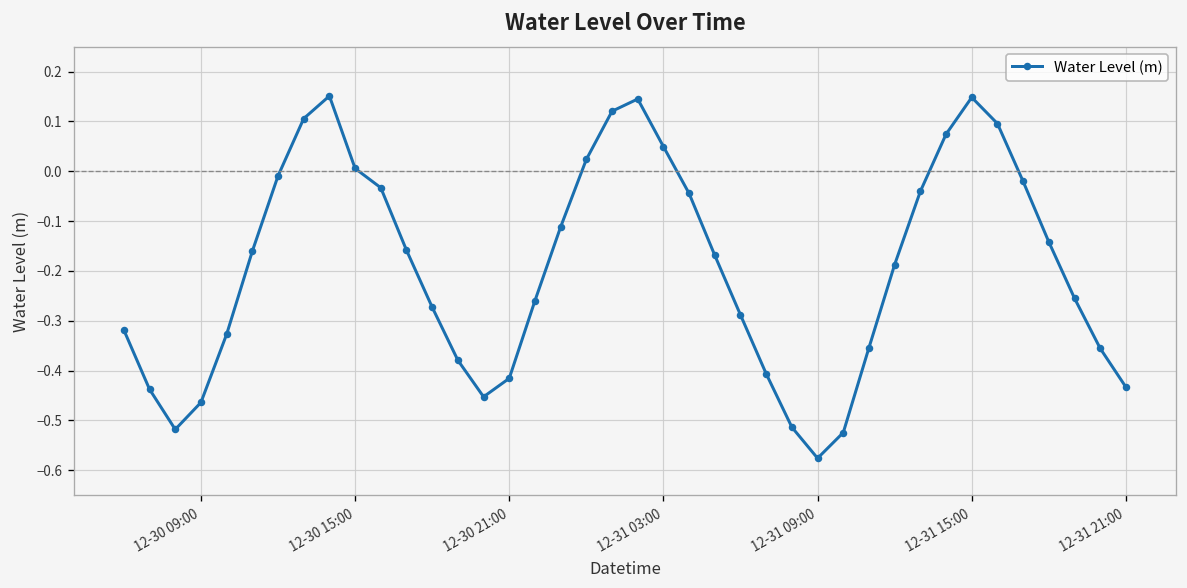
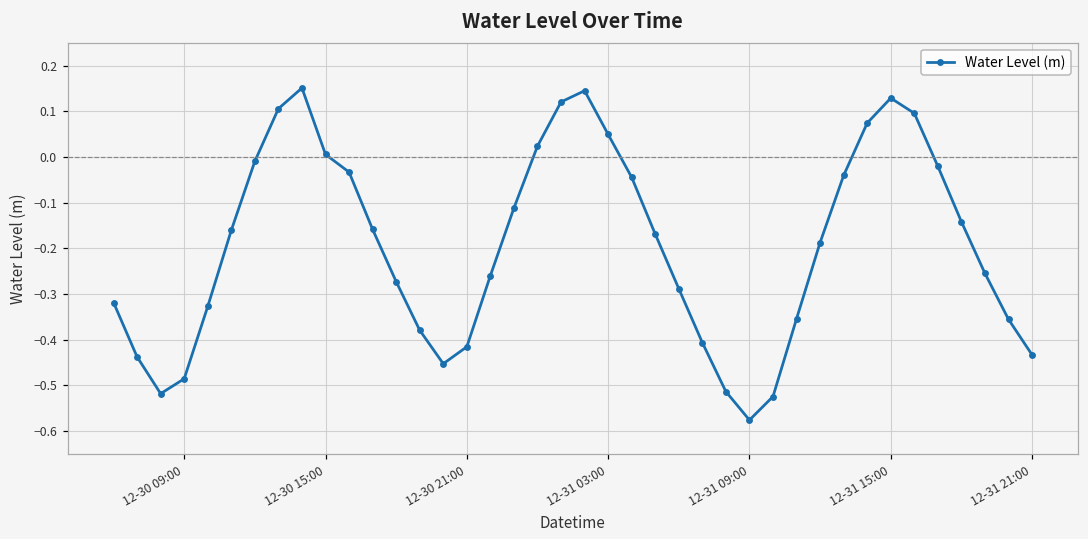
  {
-   "12-30 09:00": -0.46,
+   "12-30 09:00": -0.49,
    "12-30 15:00": 0.01,
    "12-30 21:00": -0.42,
    "12-31 03:00": 0.05,
    "12-31 09:00": -0.58,
-   "12-31 15:00": 0.15,
+   "12-31 15:00": 0.13,
    "12-31 21:00": -0.43
  }
